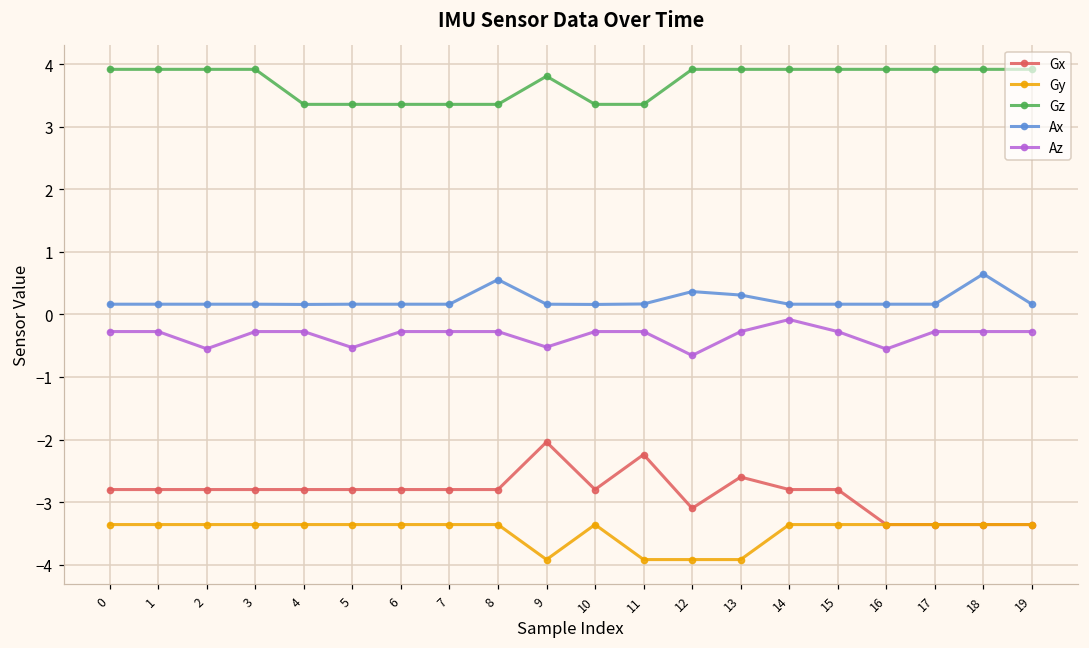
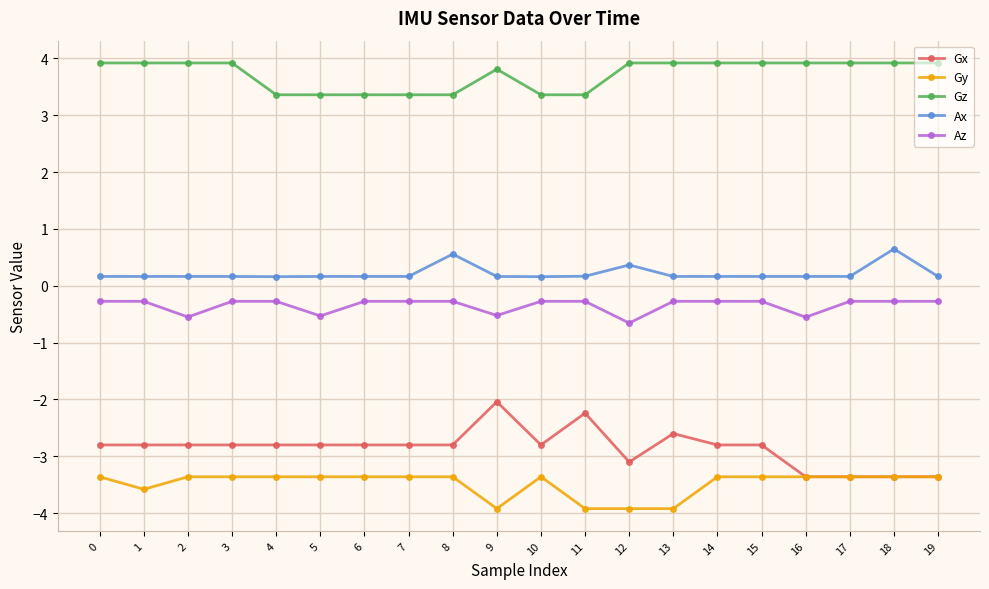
  {
    "Gx": {
      "0": -2.8,
      "1": -2.8,
      "2": -2.8,
      "3": -2.8,
      "4": -2.8,
      "5": -2.8,
      "6": -2.8,
      "7": -2.8,
      "8": -2.8,
      "9": -2.0,
      "10": -2.8,
      "11": -2.2,
      "12": -3.1,
      "13": -2.6,
      "14": -2.8,
      "15": -2.8
    },
    "Gy": {
      "0": -3.4,
-     "1": -3.4,
+     "1": -3.6,
      "2": -3.4,
      "3": -3.4,
      "4": -3.4,
      "5": -3.4,
      "6": -3.4,
      "7": -3.4,
      "8": -3.4,
      "9": -3.9,
      "10": -3.4,
      "11": -3.9,
      "12": -3.9,
      "13": -3.9,
      "14": -3.4,
      "15": -3.4
    },
    "Gz": {
      "0": 3.9,
      "1": 3.9,
      "2": 3.9,
      "3": 3.9,
      "4": 3.4,
      "5": 3.4,
      "6": 3.4,
      "7": 3.4,
      "8": 3.4,
      "9": 3.8,
      "10": 3.4,
      "11": 3.4,
      "12": 3.9,
      "13": 3.9,
      "14": 3.9,
      "15": 3.9,
      "16": 3.9,
      "17": 3.9,
      "18": 3.9
    },
    "Ax": {
      "0": 0.2,
      "1": 0.2,
      "2": 0.2,
      "3": 0.2,
      "4": 0.2,
      "5": 0.2,
      "6": 0.2,
      "7": 0.2,
      "8": 0.6,
      "9": 0.2,
      "10": 0.2,
      "11": 0.2,
      "12": 0.4,
-     "13": 0.3,
+     "13": 0.2,
      "14": 0.2,
      "15": 0.2,
      "16": 0.2,
      "17": 0.2,
      "18": 0.6,
      "19": 0.2
    },
    "Az": {
      "0": -0.3,
      "1": -0.3,
      "2": -0.5,
      "3": -0.3,
      "4": -0.3,
      "5": -0.5,
      "6": -0.3,
      "7": -0.3,
      "8": -0.3,
      "9": -0.5,
      "10": -0.3,
      "11": -0.3,
      "12": -0.7,
      "13": -0.3,
-     "14": -0.1,
+     "14": -0.3,
      "15": -0.3,
      "16": -0.6,
      "17": -0.3,
      "18": -0.3,
      "19": -0.3
    }
  }
